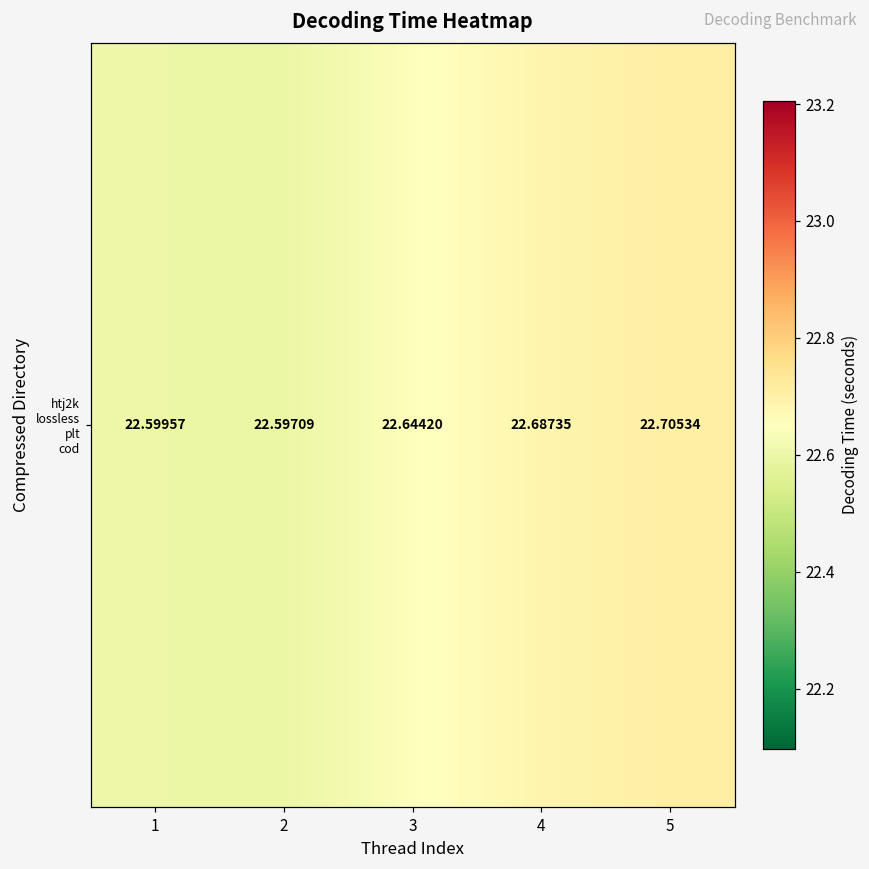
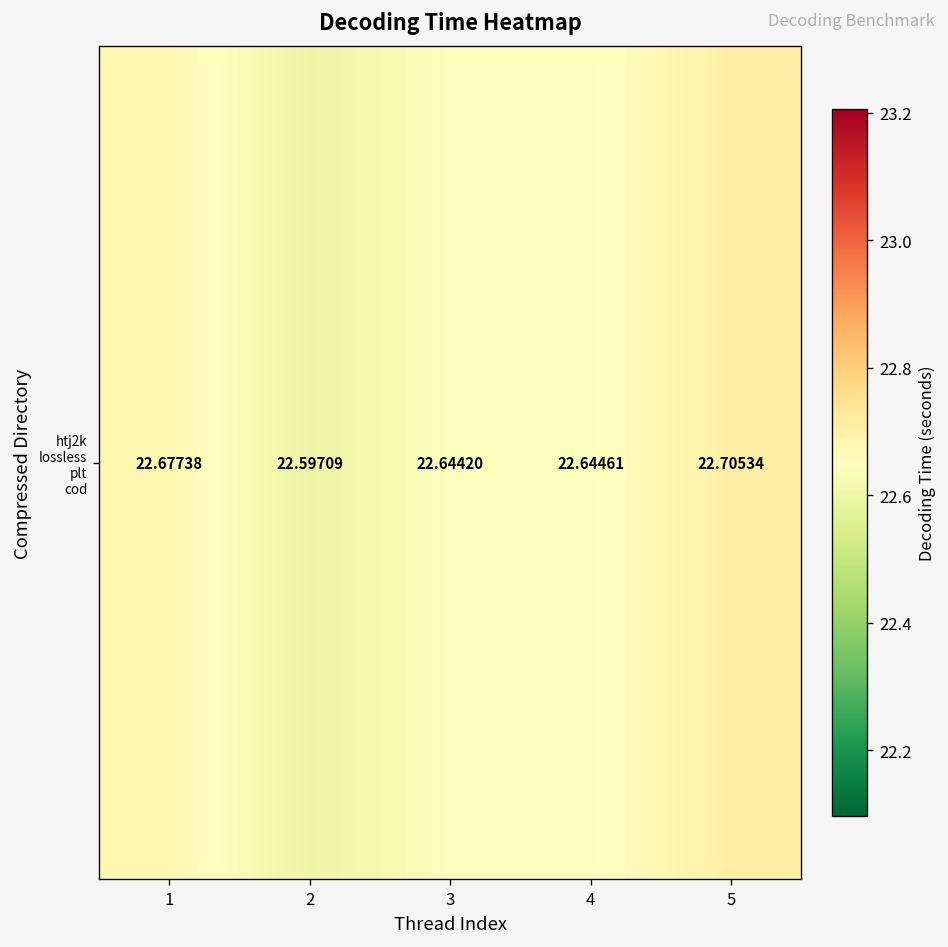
  {
    "htj2k lossless plt cod": {
-     "1": 22.59957,
+     "1": 22.67738,
      "2": 22.59709,
      "3": 22.64420,
-     "4": 22.68735,
+     "4": 22.64461,
      "5": 22.70534
    }
  }
